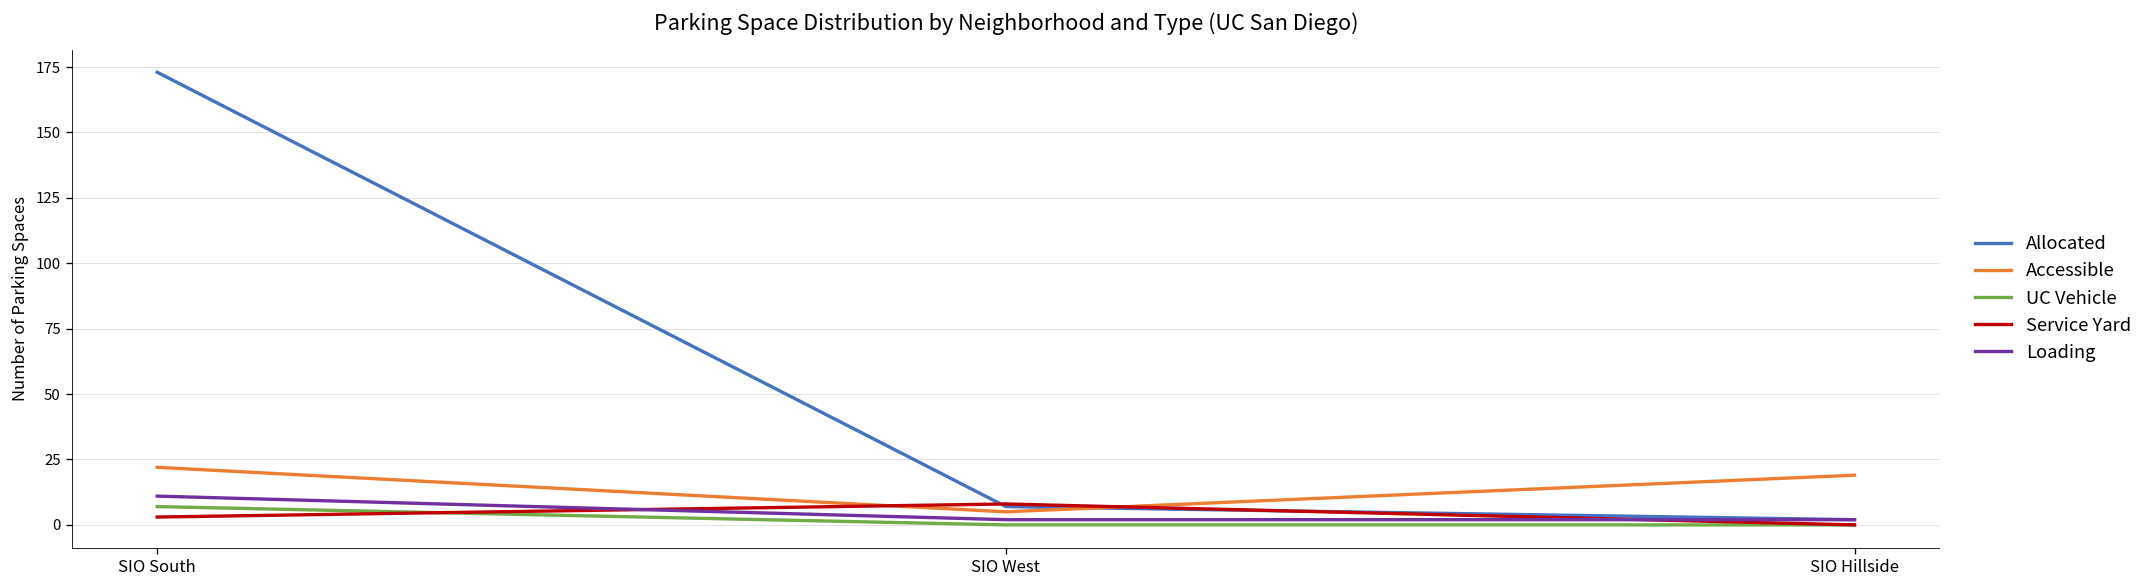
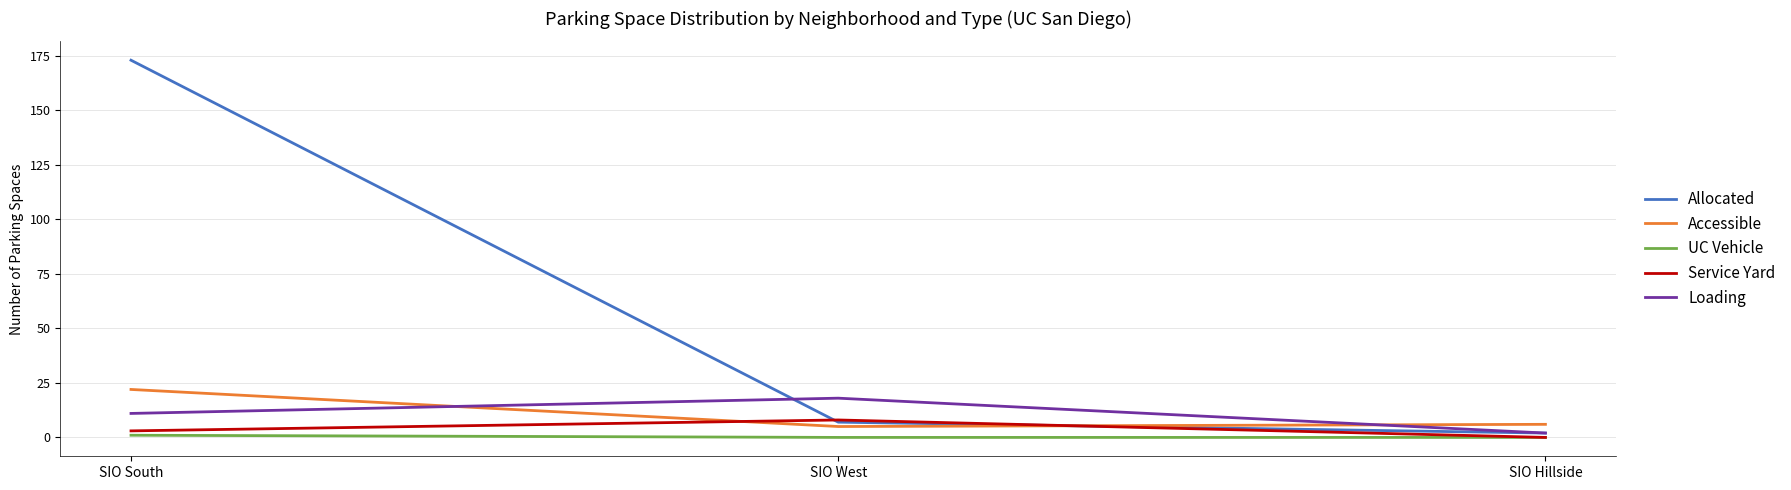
  {
    "Allocated": {
      "SIO South": 173
    },
    "Accessible": {
      "SIO South": 22,
      "SIO West": 5,
-     "SIO Hillside": 19
+     "SIO Hillside": 6
    },
    "UC Vehicle": {
-     "SIO South": 7,
+     "SIO South": 1,
      "SIO West": 0
    },
    "Service Yard": {
      "SIO South": 3
    },
    "Loading": {
      "SIO South": 11,
-     "SIO West": 2
+     "SIO West": 18
    }
  }
